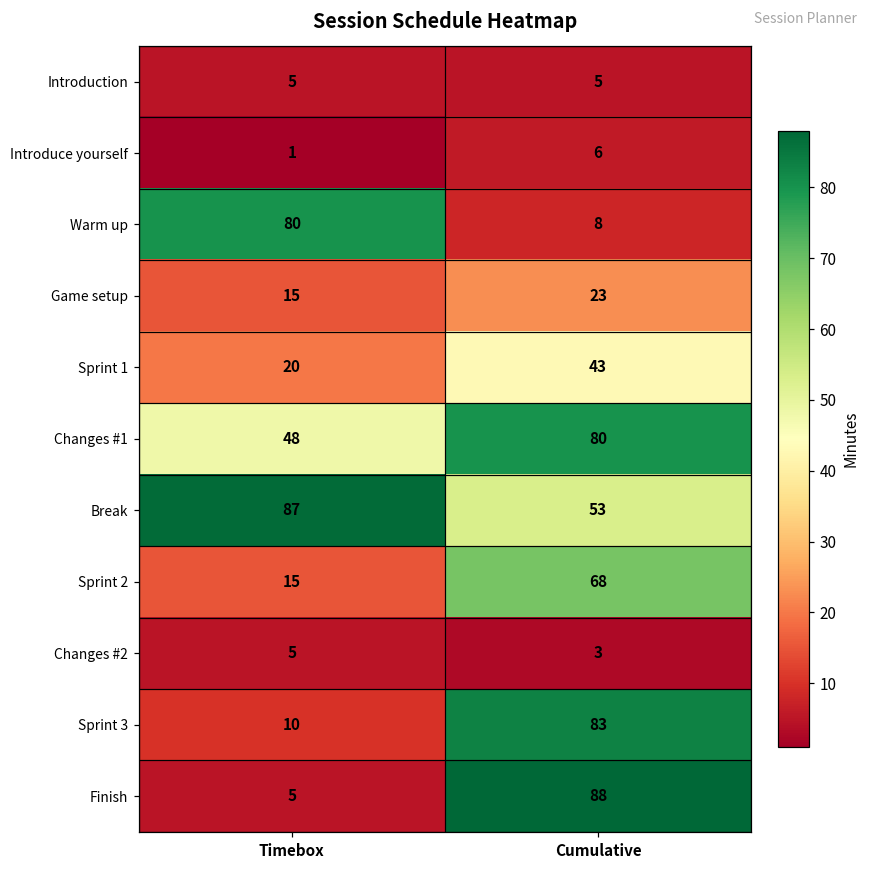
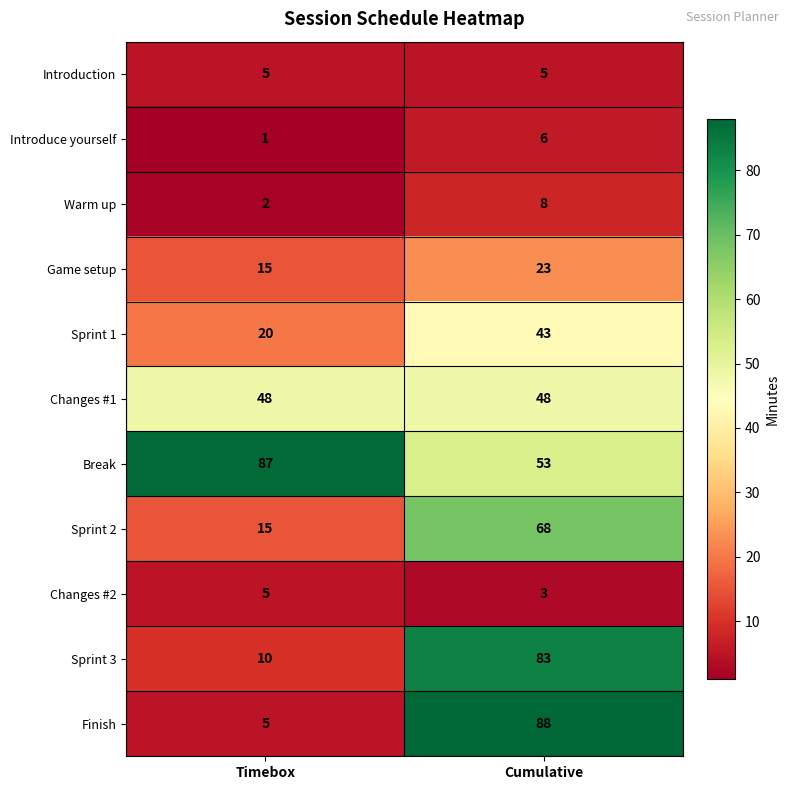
  {
    "Introduction": {
      "Timebox": 5,
      "Cumulative": 5
    },
    "Introduce yourself": {
      "Timebox": 1,
      "Cumulative": 6
    },
    "Warm up": {
-     "Timebox": 80,
+     "Timebox": 2,
      "Cumulative": 8
    },
    "Game setup": {
      "Timebox": 15,
      "Cumulative": 23
    },
    "Sprint 1": {
      "Timebox": 20,
      "Cumulative": 43
    },
    "Changes #1": {
      "Timebox": 48,
-     "Cumulative": 80
+     "Cumulative": 48
    },
    "Break": {
      "Timebox": 87,
      "Cumulative": 53
    },
    "Sprint 2": {
      "Timebox": 15,
      "Cumulative": 68
    },
    "Changes #2": {
      "Timebox": 5,
      "Cumulative": 3
    },
    "Sprint 3": {
      "Timebox": 10,
      "Cumulative": 83
    },
    "Finish": {
      "Timebox": 5,
      "Cumulative": 88
    }
  }
